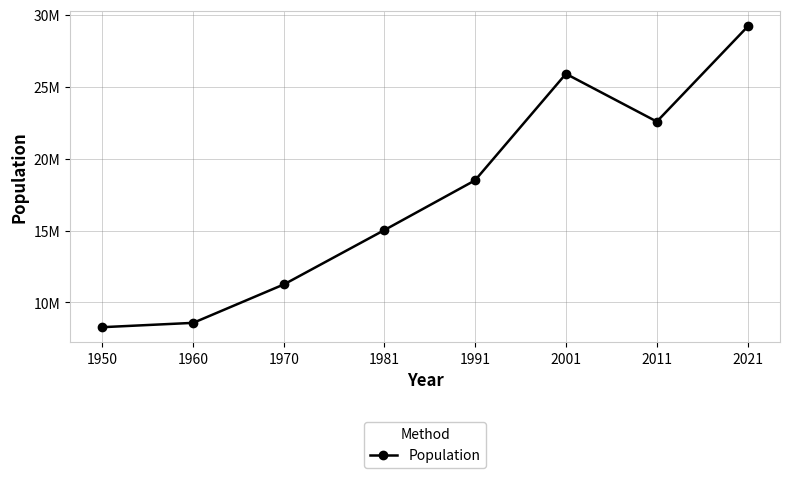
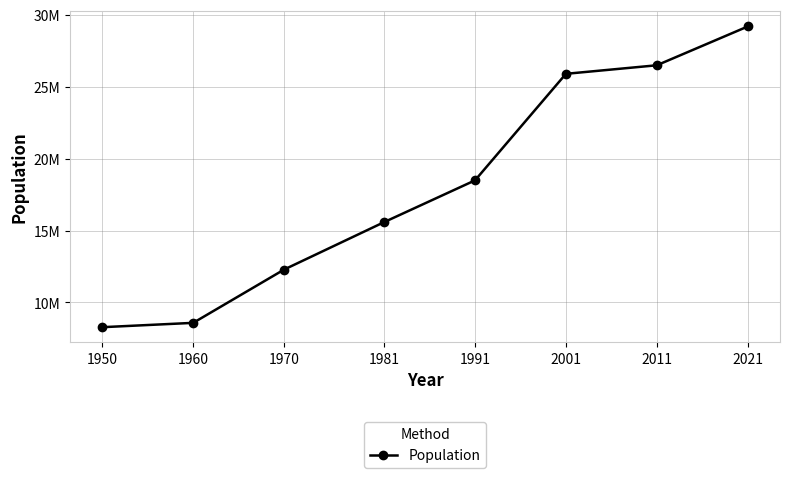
  {
    "1950": 8300000,
    "1960": 8600000,
-   "1970": 11300000,
-   "1981": 15000000,
+   "1970": 12300000,
+   "1981": 15600000,
    "1991": 18500000,
    "2001": 25900000,
-   "2011": 22600000,
+   "2011": 26500000,
    "2021": 29200000
  }
